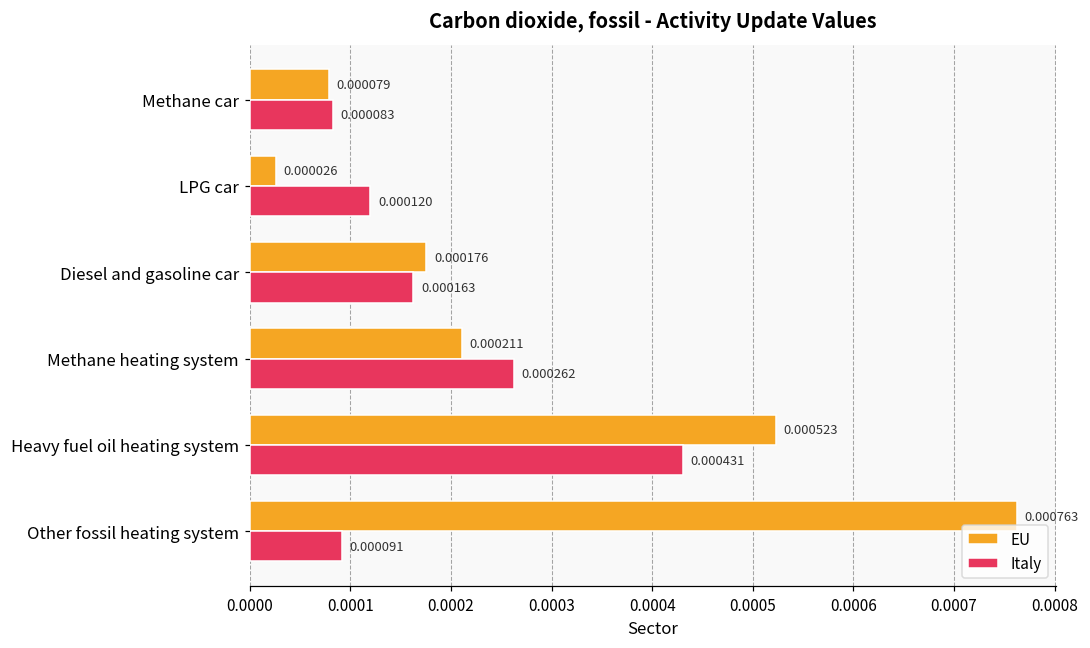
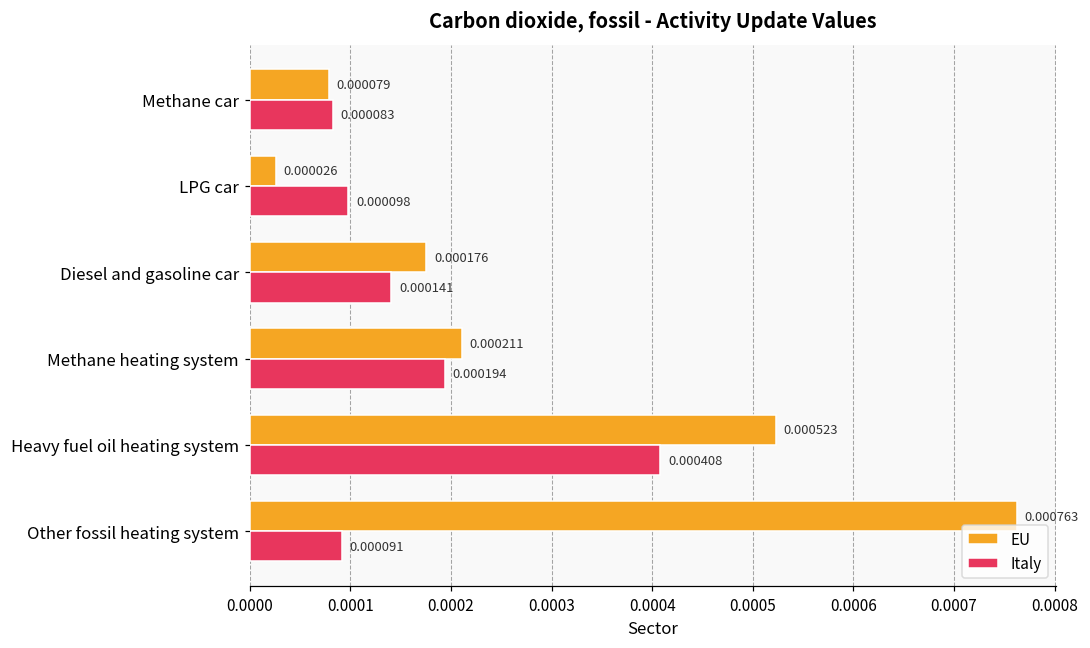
  {
    "EU": {
      "Methane car": 0.000079,
      "LPG car": 0.000026,
      "Diesel and gasoline car": 0.000176,
      "Methane heating system": 0.000211,
      "Heavy fuel oil heating system": 0.000523,
      "Other fossil heating system": 0.000763
    },
    "Italy": {
      "Methane car": 0.000083,
-     "LPG car": 0.000120,
-     "Diesel and gasoline car": 0.000163,
-     "Methane heating system": 0.000262,
-     "Heavy fuel oil heating system": 0.000431,
+     "LPG car": 0.000098,
+     "Diesel and gasoline car": 0.000141,
+     "Methane heating system": 0.000194,
+     "Heavy fuel oil heating system": 0.000408,
      "Other fossil heating system": 0.000091
    }
  }
